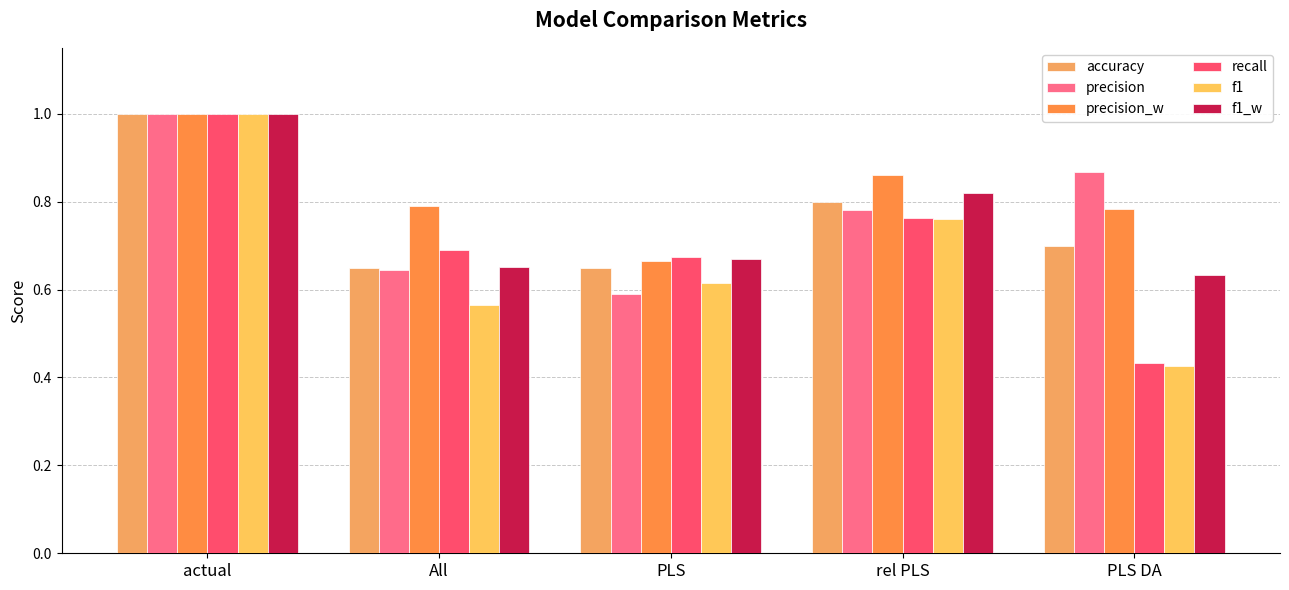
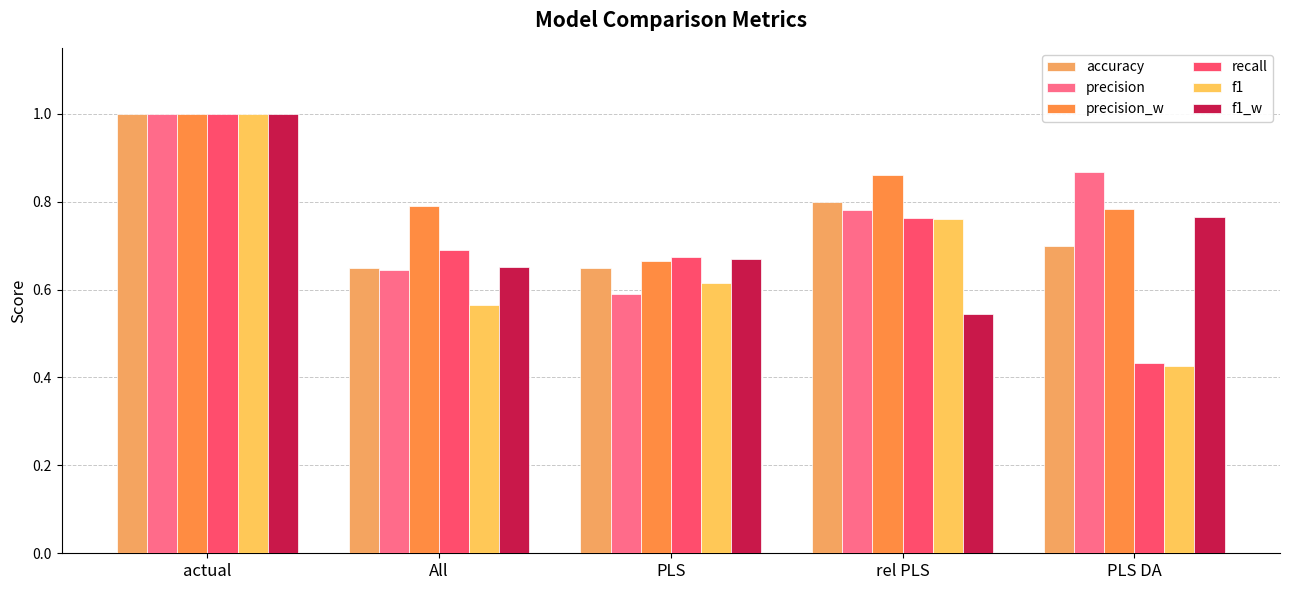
  {
    "f1_w": {
      "actual": 1.00,
      "All": 0.65,
      "PLS": 0.67,
-     "rel PLS": 0.82,
-     "PLS DA": 0.63
+     "rel PLS": 0.54,
+     "PLS DA": 0.77
    }
  }
